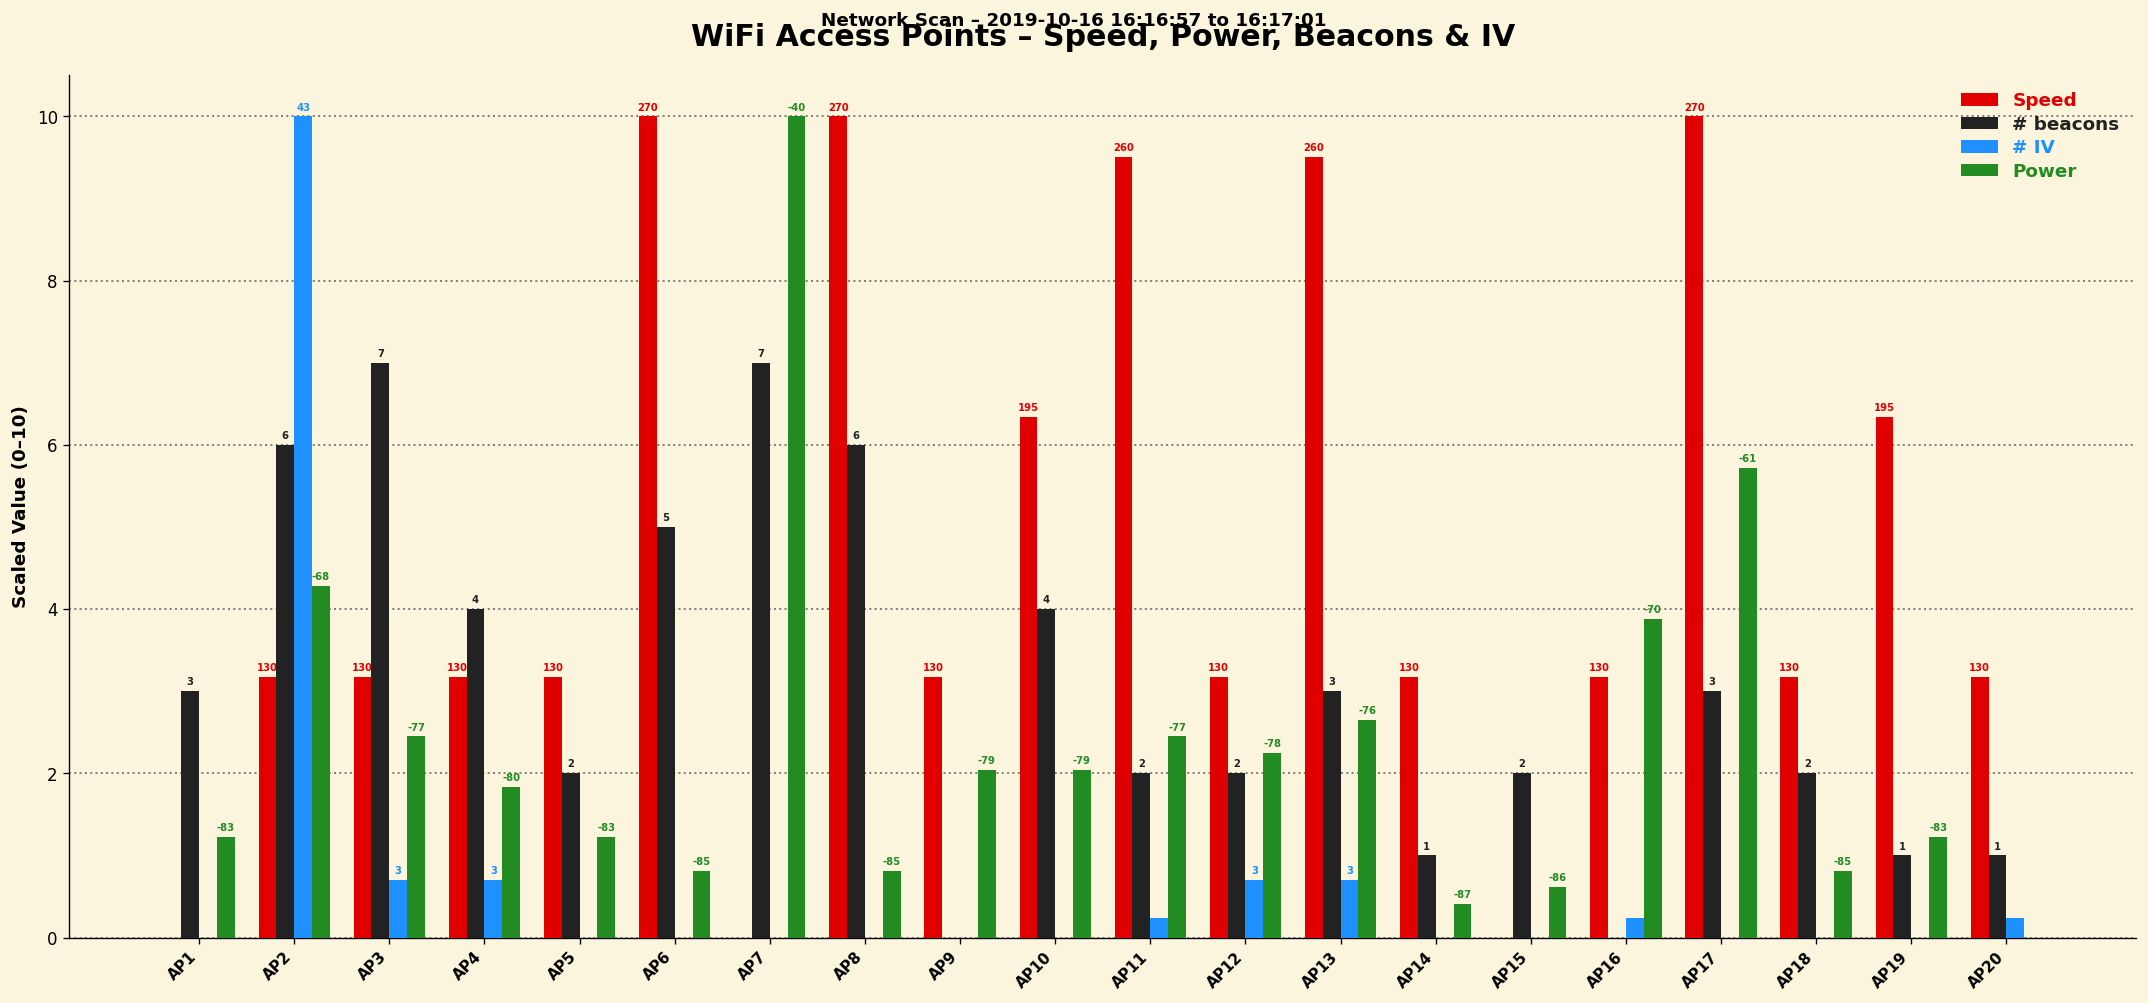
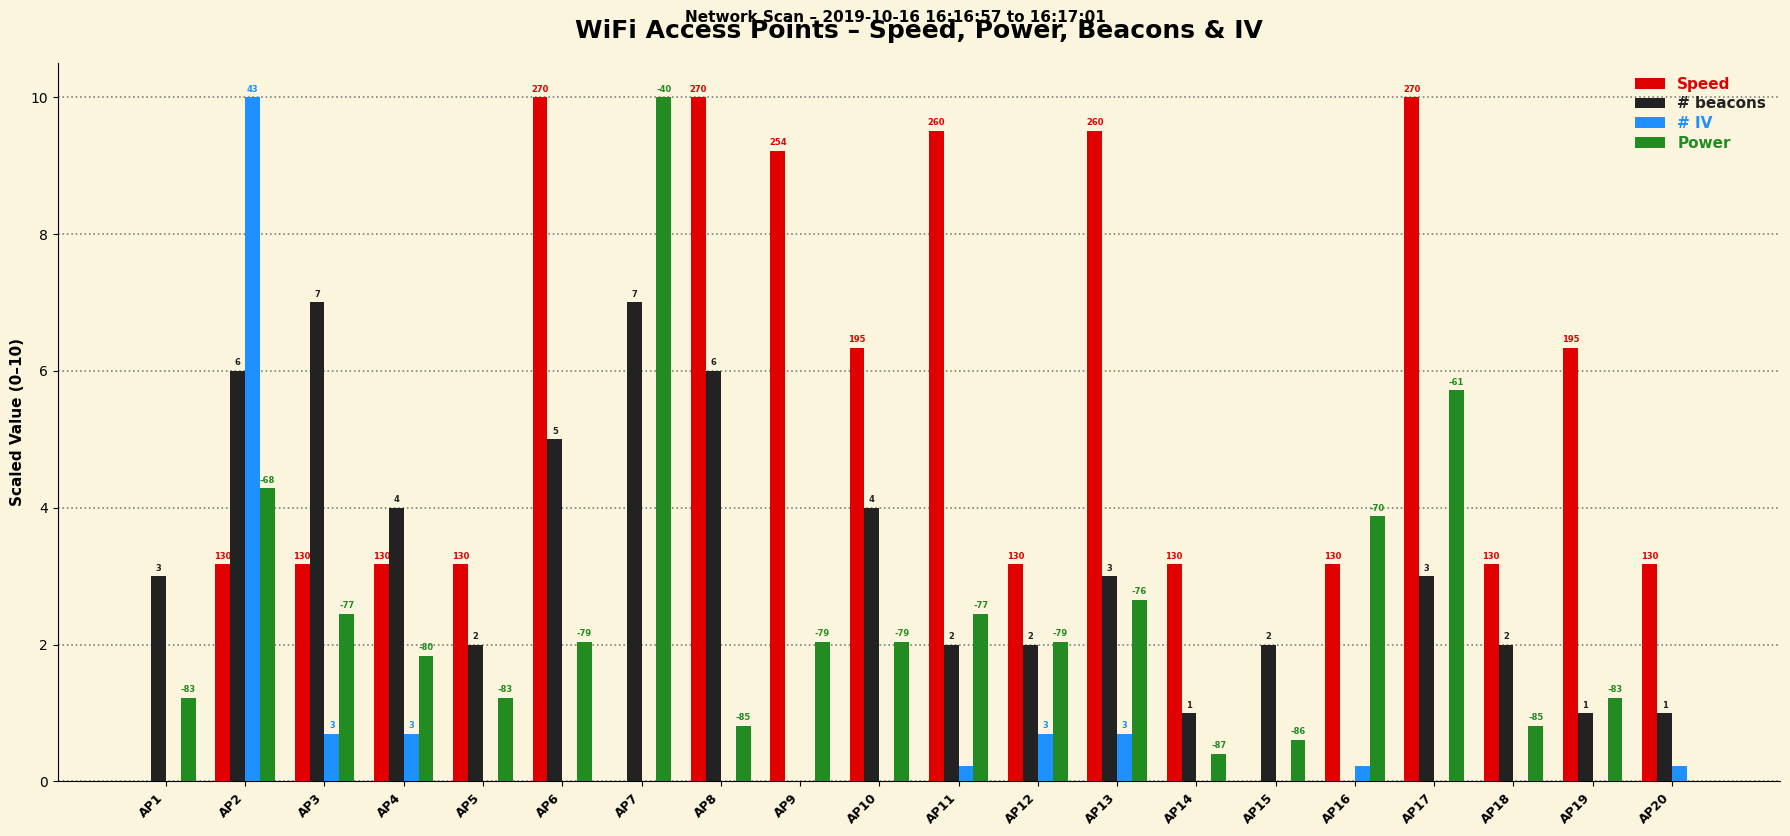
  {
    "Speed": {
-     "AP9": 130
+     "AP9": 254
    },
    "# beacons": {
      "AP1": 3,
      "AP2": 6,
      "AP3": 7,
      "AP4": 4,
      "AP5": 2,
      "AP6": 5,
      "AP7": 7,
      "AP8": 6,
      "AP10": 4,
      "AP11": 2,
      "AP12": 2,
      "AP13": 3,
      "AP14": 1,
      "AP15": 2,
      "AP17": 3,
      "AP18": 2,
      "AP19": 1,
      "AP20": 1
    },
    "# IV": {
      "AP1": 0.0,
      "AP5": 0.0,
      "AP6": 0.0,
      "AP7": 0.0,
      "AP8": 0.0,
      "AP9": 0.0,
      "AP10": 0.0,
      "AP11": 0.2,
      "AP14": 0.0,
      "AP15": 0.0,
      "AP16": 0.2,
      "AP17": 0.0,
      "AP18": 0.0,
      "AP19": 0.0,
      "AP20": 0.2
    },
    "Power": {
-     "AP6": -85,
-     "AP12": -78
+     "AP6": -79,
+     "AP12": -79
    }
  }
